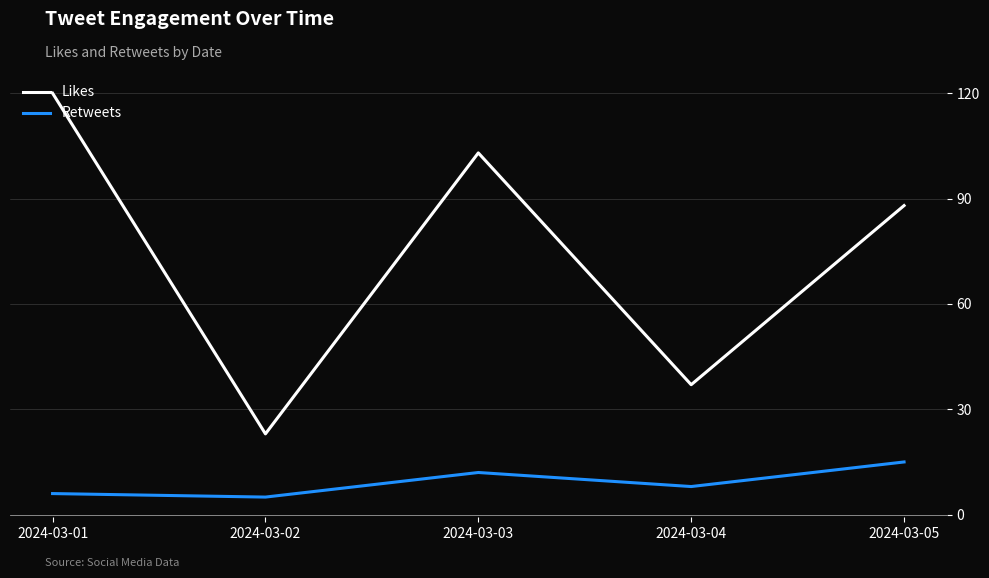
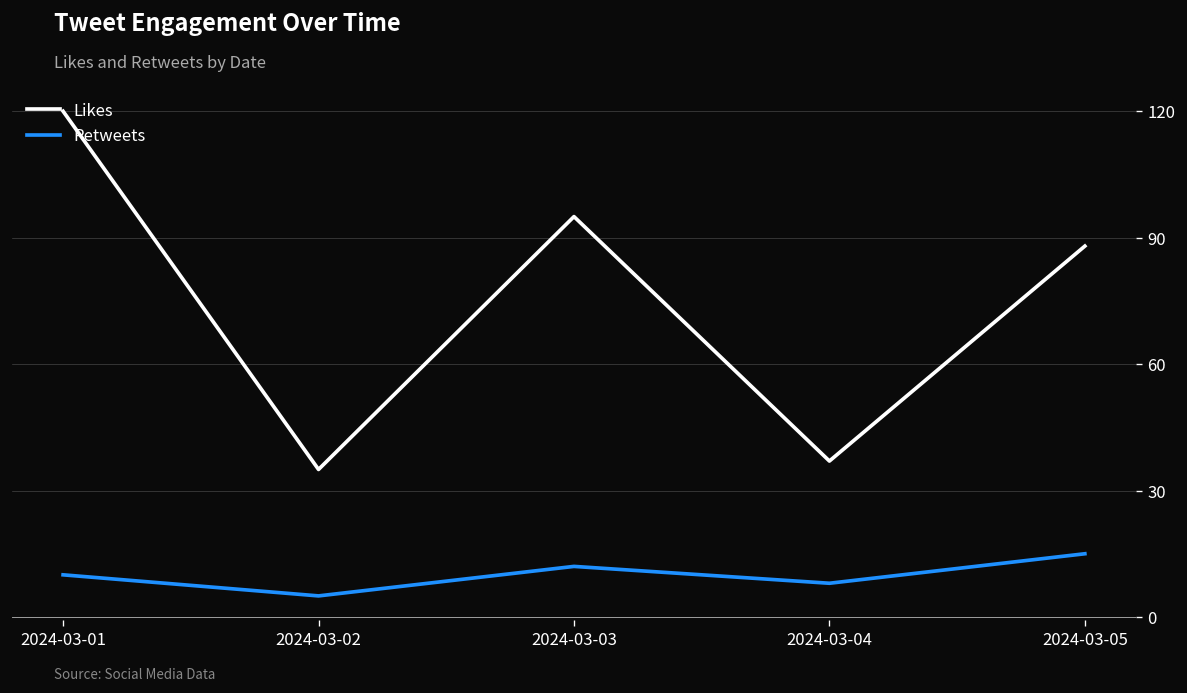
  {
    "Likes": {
      "2024-03-01": 120,
-     "2024-03-02": 23,
-     "2024-03-03": 103,
+     "2024-03-02": 35,
+     "2024-03-03": 95,
      "2024-03-04": 37,
      "2024-03-05": 88
    },
    "Retweets": {
-     "2024-03-01": 6,
+     "2024-03-01": 10,
      "2024-03-02": 5,
      "2024-03-03": 12,
      "2024-03-04": 8,
      "2024-03-05": 15
    }
  }
